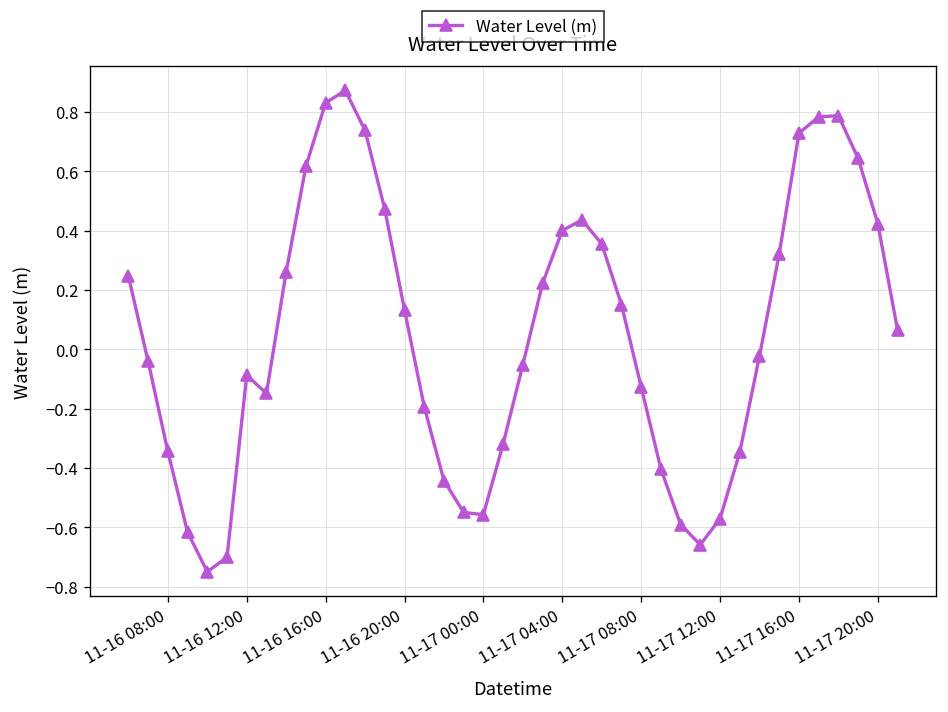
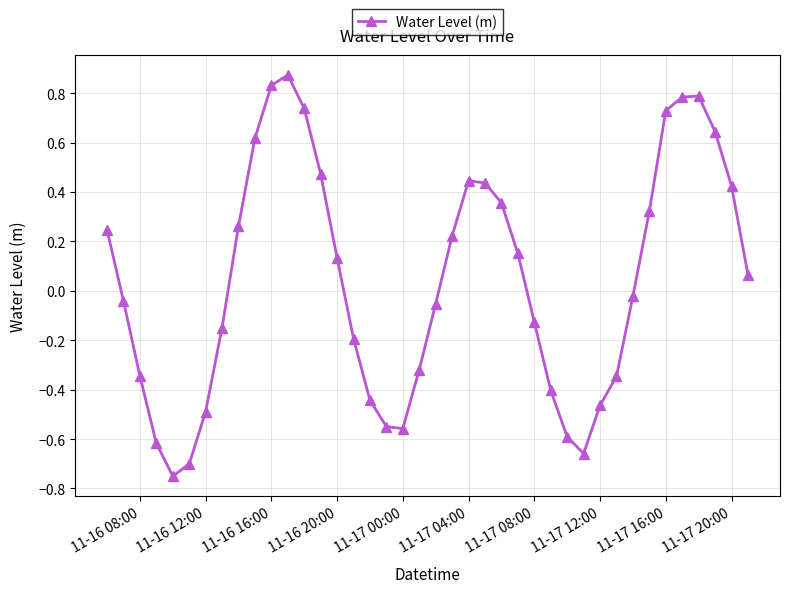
  {
    "11-16 08:00": -0.34,
-   "11-16 12:00": -0.09,
+   "11-16 12:00": -0.49,
    "11-16 16:00": 0.83,
    "11-16 20:00": 0.13,
    "11-17 00:00": -0.56,
-   "11-17 04:00": 0.40,
+   "11-17 04:00": 0.45,
    "11-17 08:00": -0.13,
-   "11-17 12:00": -0.57,
+   "11-17 12:00": -0.46,
    "11-17 16:00": 0.73,
    "11-17 20:00": 0.42
  }
